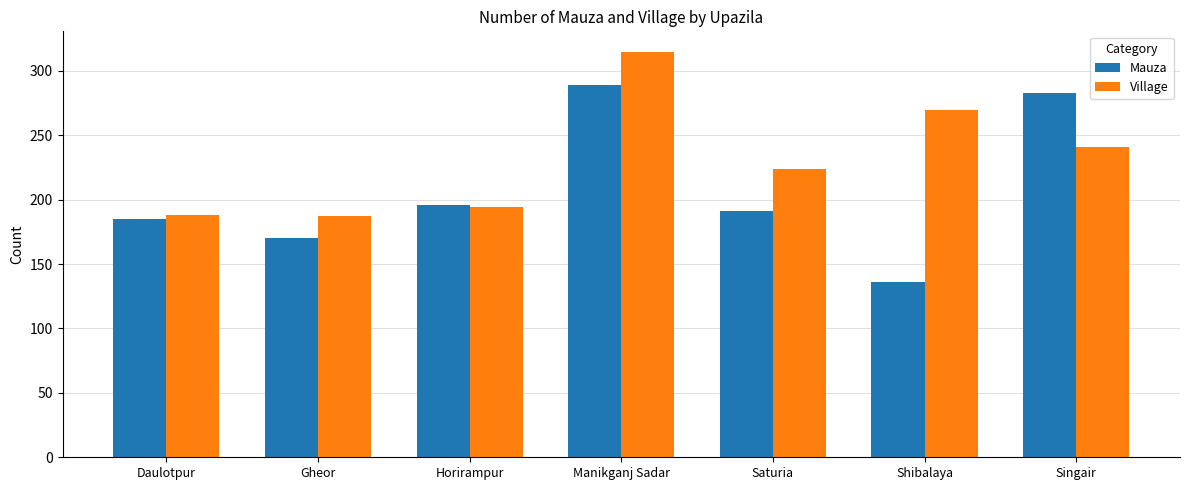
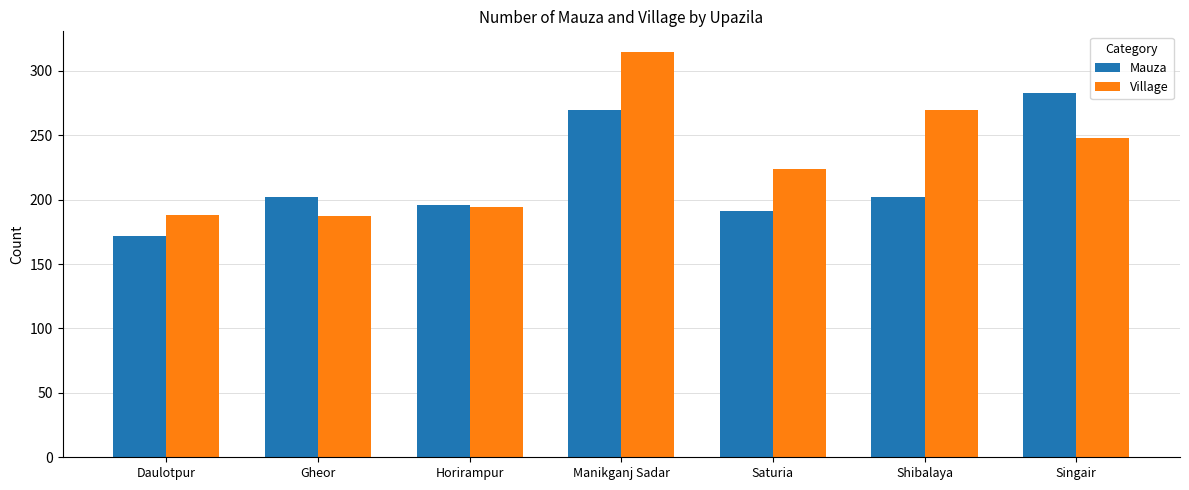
  {
    "Mauza": {
-     "Daulotpur": 185,
-     "Gheor": 170,
+     "Daulotpur": 172,
+     "Gheor": 202,
      "Horirampur": 196,
-     "Manikganj Sadar": 289,
+     "Manikganj Sadar": 270,
      "Saturia": 191,
-     "Shibalaya": 136,
+     "Shibalaya": 202,
      "Singair": 283
    },
    "Village": {
      "Daulotpur": 188,
      "Gheor": 187,
      "Horirampur": 194,
      "Manikganj Sadar": 315,
      "Saturia": 224,
      "Shibalaya": 270,
-     "Singair": 241
+     "Singair": 248
    }
  }
